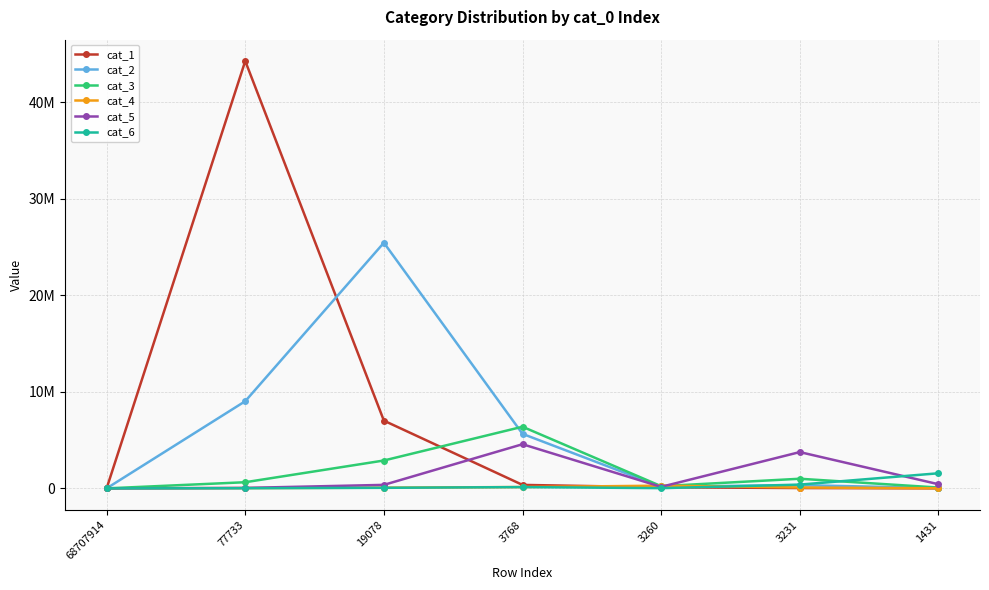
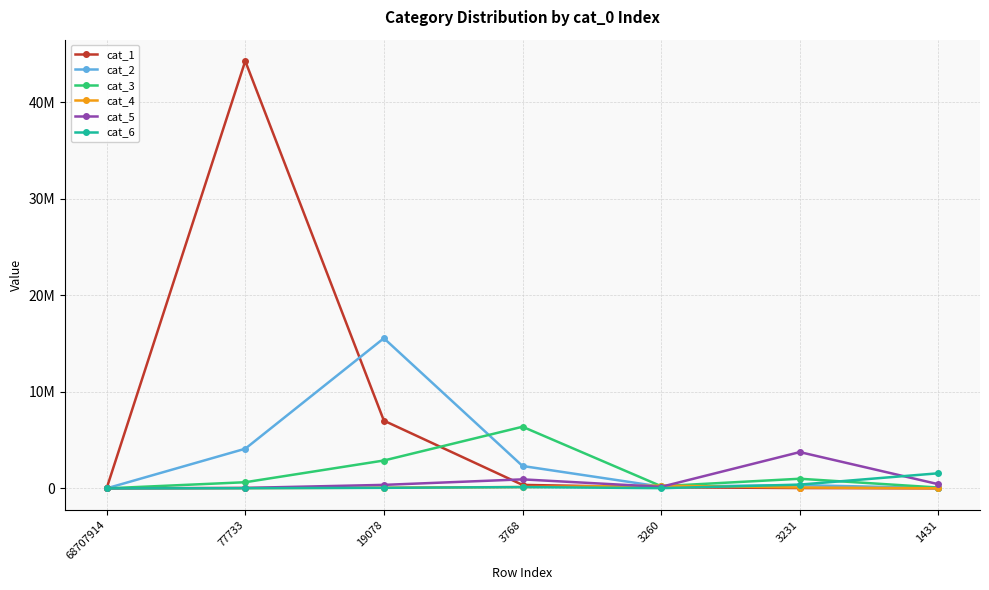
  {
    "cat_1": {
      "77733": 44000000,
      "19078": 7000000
    },
    "cat_2": {
-     "77733": 9000000,
-     "19078": 25000000,
-     "3768": 6000000
+     "77733": 4000000,
+     "19078": 16000000,
+     "3768": 2000000
    },
    "cat_5": {
      "19078": 0,
-     "3768": 5000000,
+     "3768": 1000000,
      "3231": 4000000,
      "1431": 0
    }
  }
